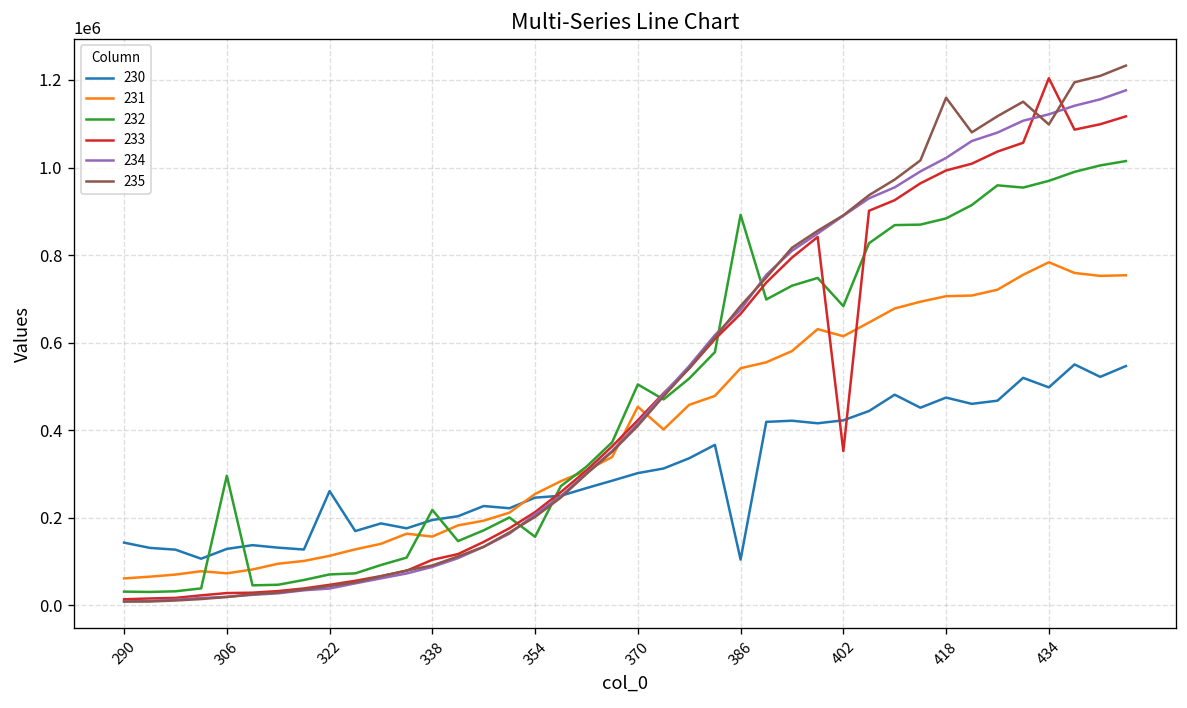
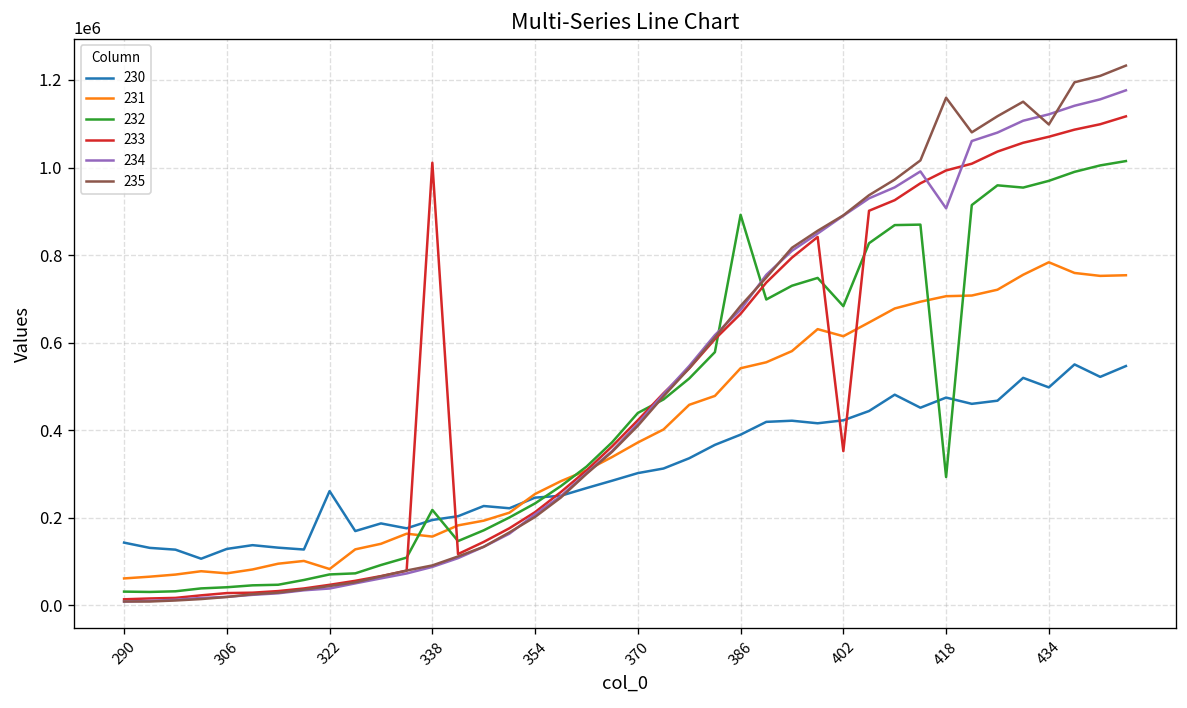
  {
    "230": {
      "290": 140000,
      "306": 130000,
      "322": 260000,
      "338": 190000,
      "354": 250000,
      "370": 300000,
-     "386": 100000,
+     "386": 390000,
      "402": 420000,
      "418": 470000,
      "434": 500000
    },
    "231": {
      "290": 60000,
      "306": 70000,
-     "322": 110000,
+     "322": 80000,
      "338": 160000,
      "354": 250000,
-     "370": 450000,
+     "370": 370000,
      "386": 540000,
      "402": 610000,
      "418": 710000,
      "434": 780000
    },
    "232": {
      "290": 30000,
-     "306": 300000,
+     "306": 40000,
      "322": 70000,
      "338": 220000,
-     "354": 160000,
-     "370": 500000,
+     "354": 230000,
+     "370": 440000,
      "386": 890000,
      "402": 680000,
-     "418": 880000,
+     "418": 290000,
      "434": 970000
    },
    "233": {
      "306": 30000,
-     "338": 100000,
+     "338": 1010000,
      "370": 420000,
      "386": 670000,
      "402": 350000,
      "418": 990000,
-     "434": 1200000
+     "434": 1070000
    },
    "234": {
      "386": 670000,
-     "418": 1020000,
+     "418": 910000,
      "434": 1120000
    },
    "235": {
      "386": 680000,
      "418": 1160000,
      "434": 1100000
    }
  }
